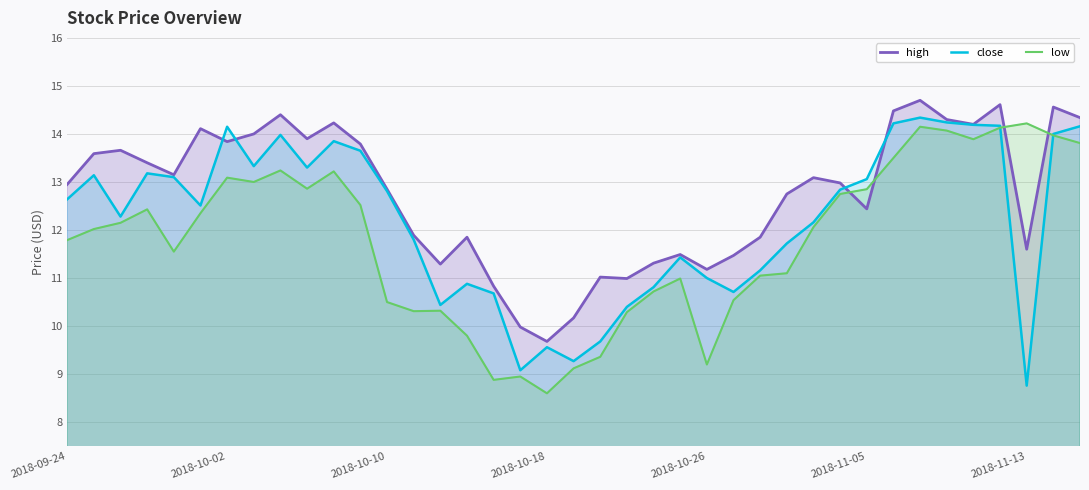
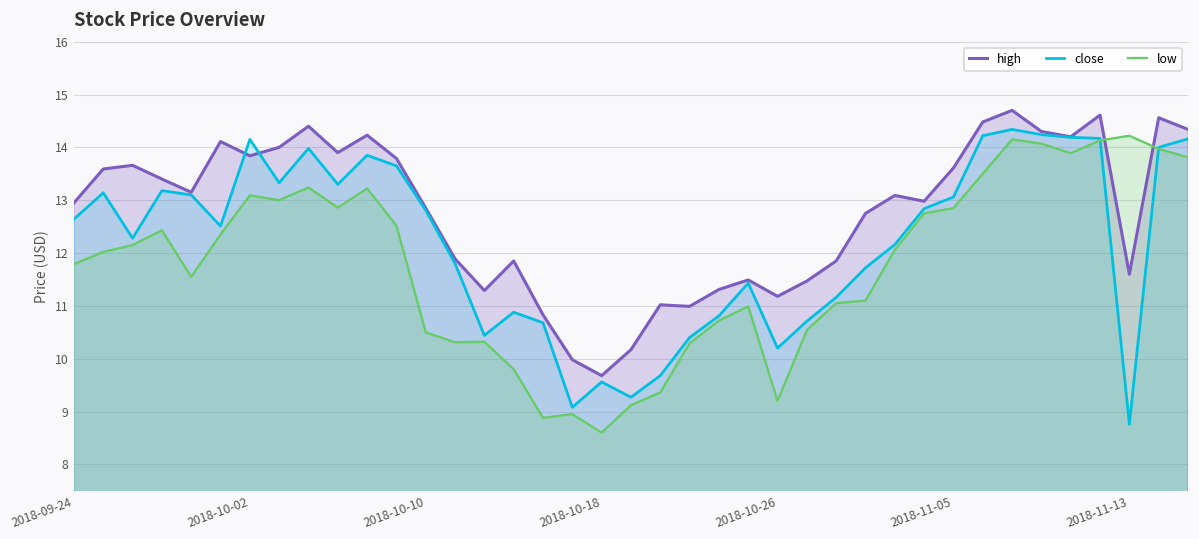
  {
    "high": {
      "2018-09-24": 13.0,
      "2018-10-02": 13.8,
      "2018-10-18": 9.7,
      "2018-10-26": 11.2,
-     "2018-11-05": 12.4,
+     "2018-11-05": 13.6,
      "2018-11-13": 11.6
    },
    "close": {
      "2018-09-24": 12.6,
      "2018-10-02": 14.2,
      "2018-10-18": 9.6,
-     "2018-10-26": 11.0,
+     "2018-10-26": 10.2,
      "2018-11-05": 13.1,
      "2018-11-13": 8.8
    },
    "low": {
      "2018-09-24": 11.8,
      "2018-10-02": 13.1,
      "2018-10-10": 10.5,
      "2018-10-18": 8.6,
      "2018-10-26": 9.2,
      "2018-11-05": 12.9,
      "2018-11-13": 14.2
    }
  }
